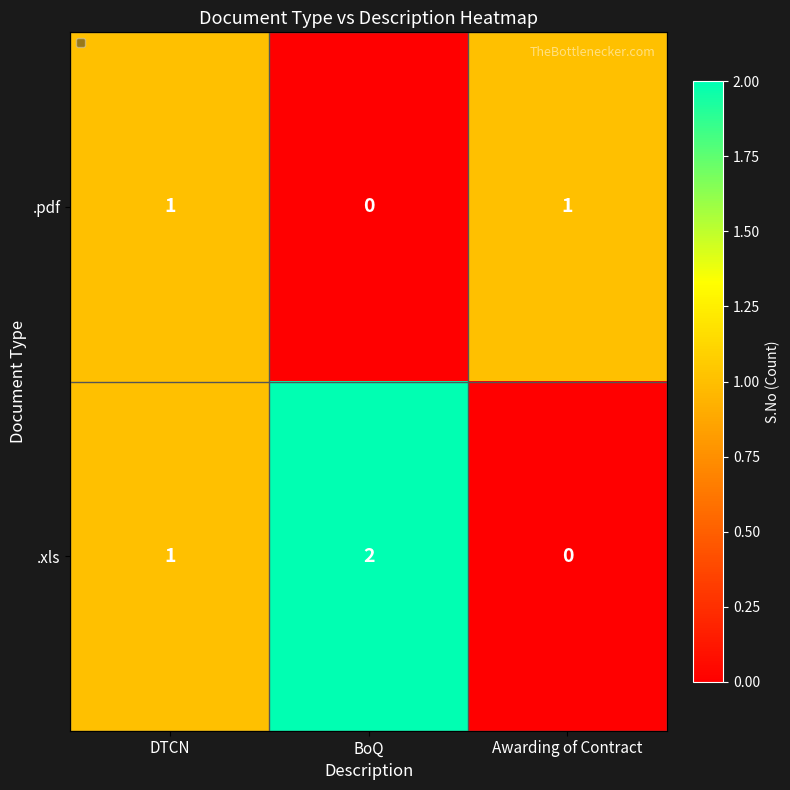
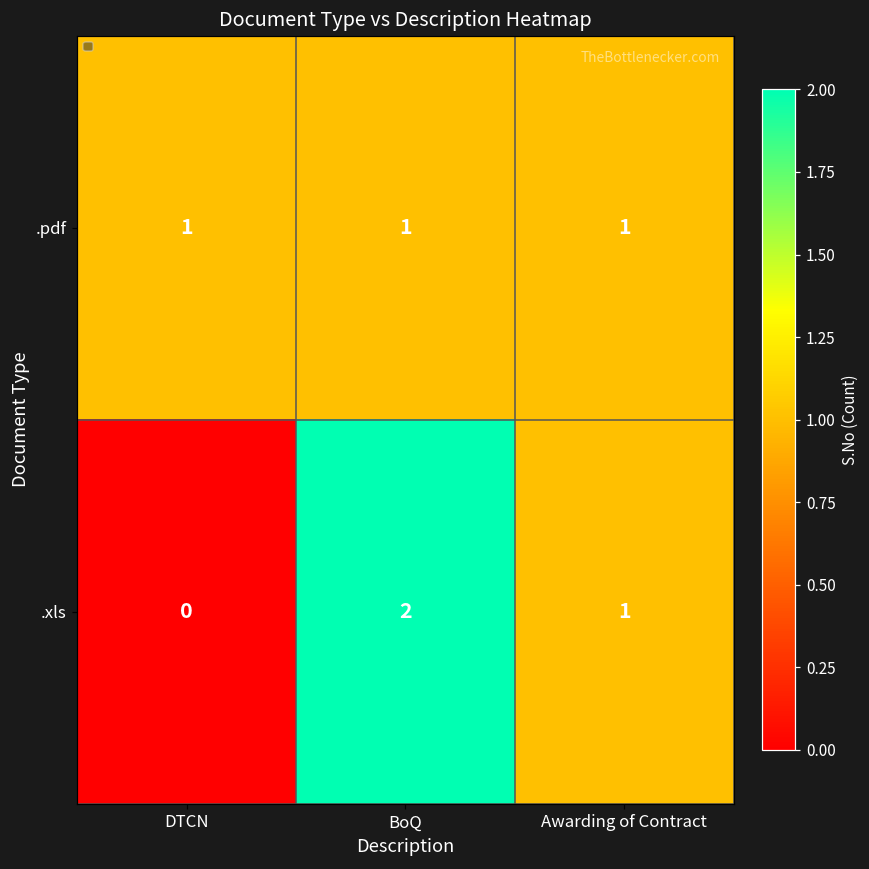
  {
    ".pdf": {
      "DTCN": 1,
-     "BoQ": 0
+     "BoQ": 1
    },
    ".xls": {
-     "DTCN": 1,
+     "DTCN": 0,
      "BoQ": 2,
-     "Awarding of Contract": 0
+     "Awarding of Contract": 1
    }
  }
